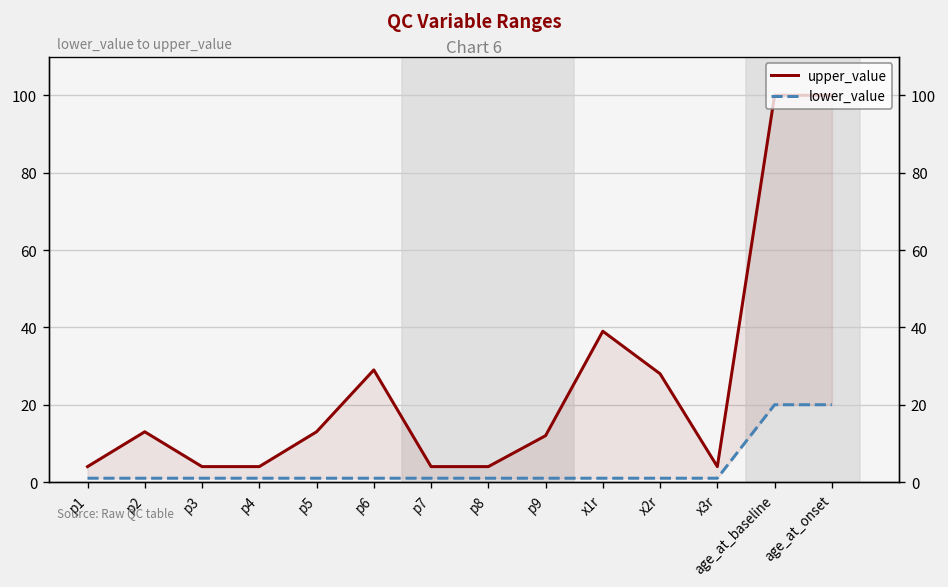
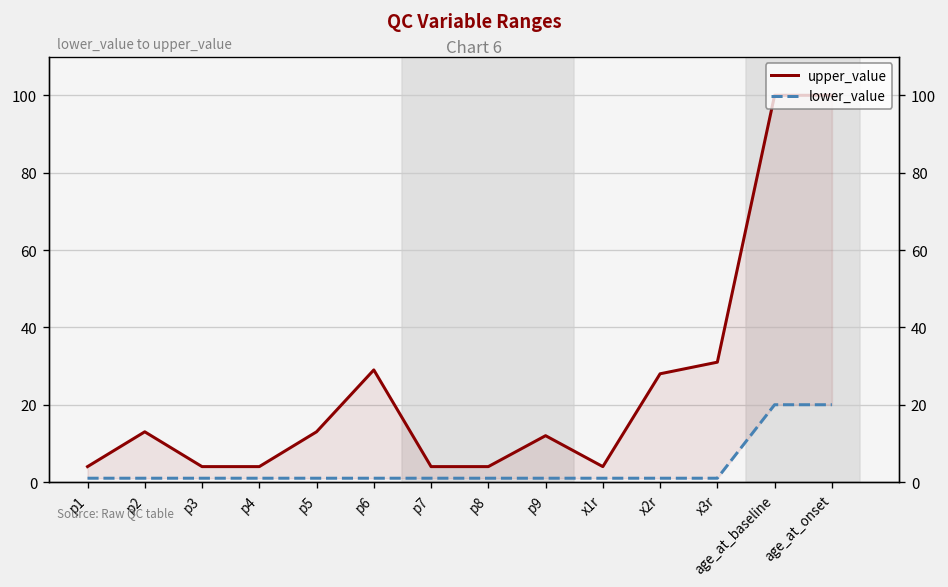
  {
    "upper_value": {
      "p1": 4,
      "p2": 13,
      "p3": 4,
      "p4": 4,
      "p5": 13,
      "p6": 29,
      "p7": 4,
      "p8": 4,
      "p9": 12,
-     "x1r": 39,
+     "x1r": 4,
      "x2r": 28,
-     "x3r": 4
+     "x3r": 31
    },
    "lower_value": {
      "p1": 1,
      "p2": 1,
      "p3": 1,
      "p4": 1,
      "p5": 1,
      "p6": 1,
      "p7": 1,
      "p8": 1,
      "p9": 1,
      "x1r": 1,
      "x2r": 1,
      "x3r": 1,
      "age_at_baseline": 20,
      "age_at_onset": 20
    }
  }
